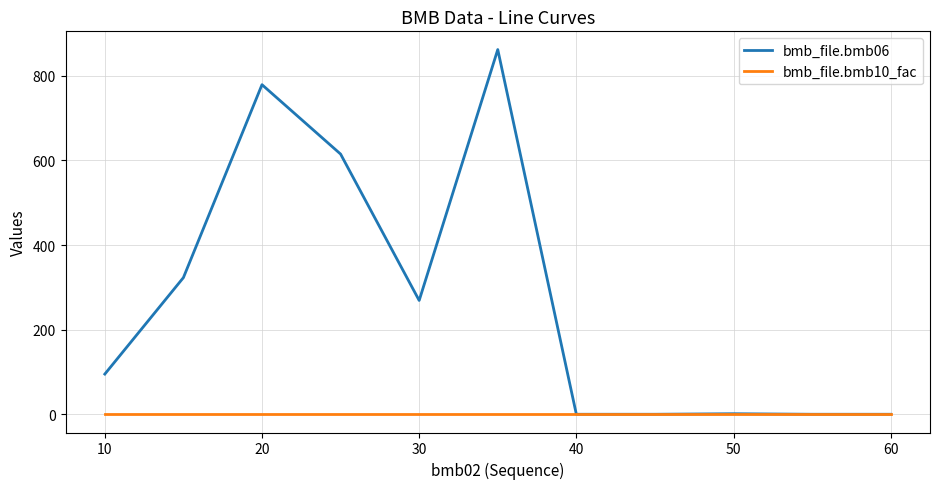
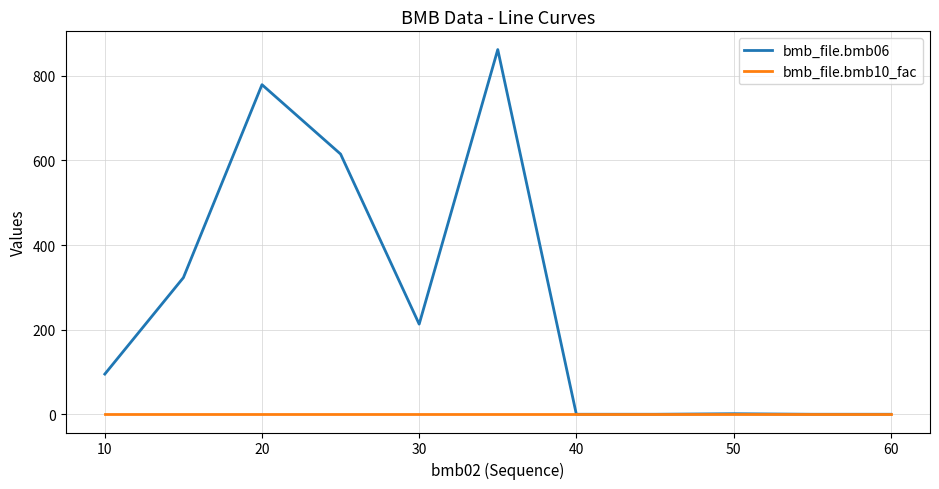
  {
    "bmb_file.bmb06": {
      "10": 100,
      "20": 780,
-     "30": 270
+     "30": 210
    },
    "bmb_file.bmb10_fac": {
      "10": 0,
      "20": 0,
      "30": 0
    }
  }
